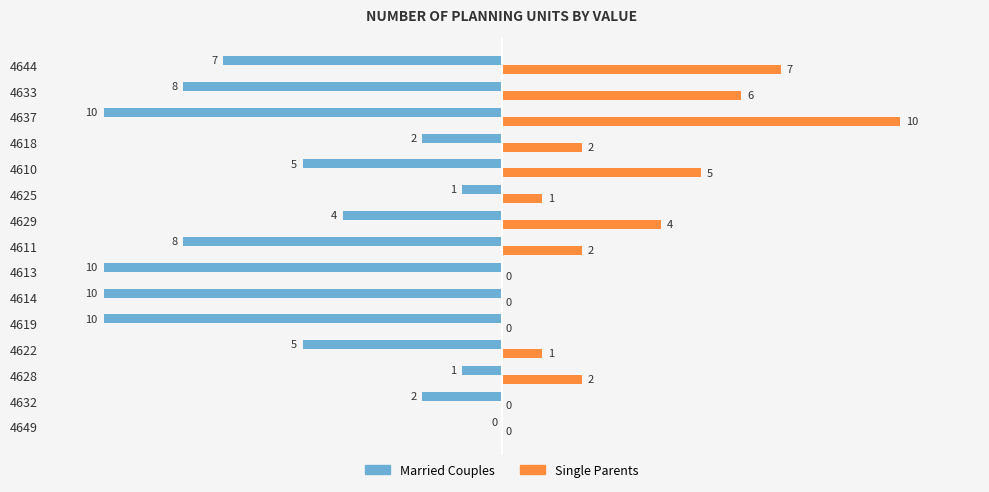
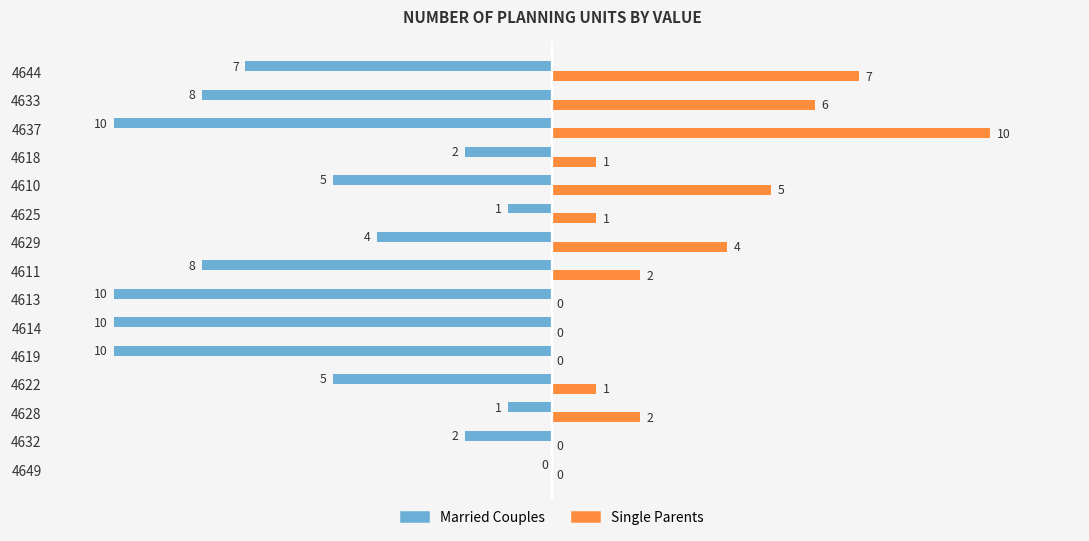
  {
    "Married Couples": {
      "4649": 0
    },
    "Single Parents": {
      "4644": 7,
      "4633": 6,
      "4637": 10,
-     "4618": 2,
+     "4618": 1,
      "4610": 5,
      "4625": 1,
      "4629": 4,
      "4611": 2,
      "4613": 0,
      "4614": 0,
      "4619": 0,
      "4622": 1,
      "4628": 2,
      "4632": 0,
      "4649": 0
    }
  }
